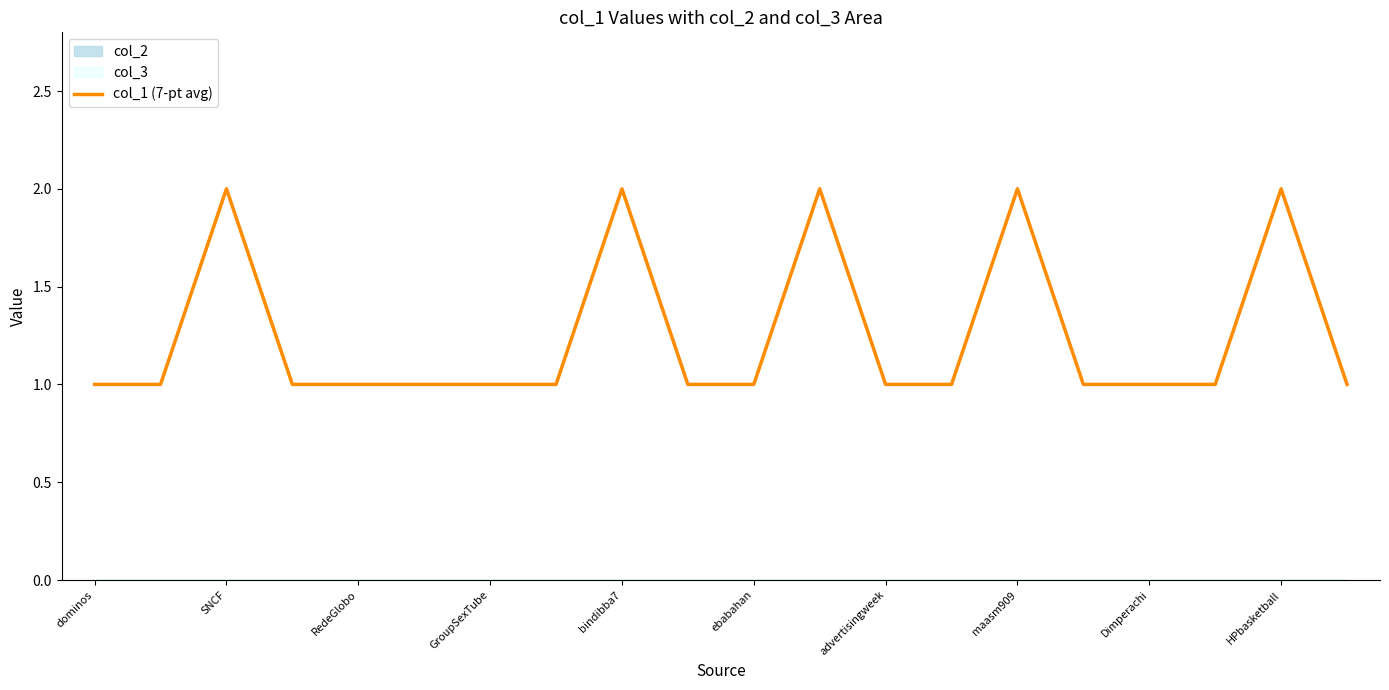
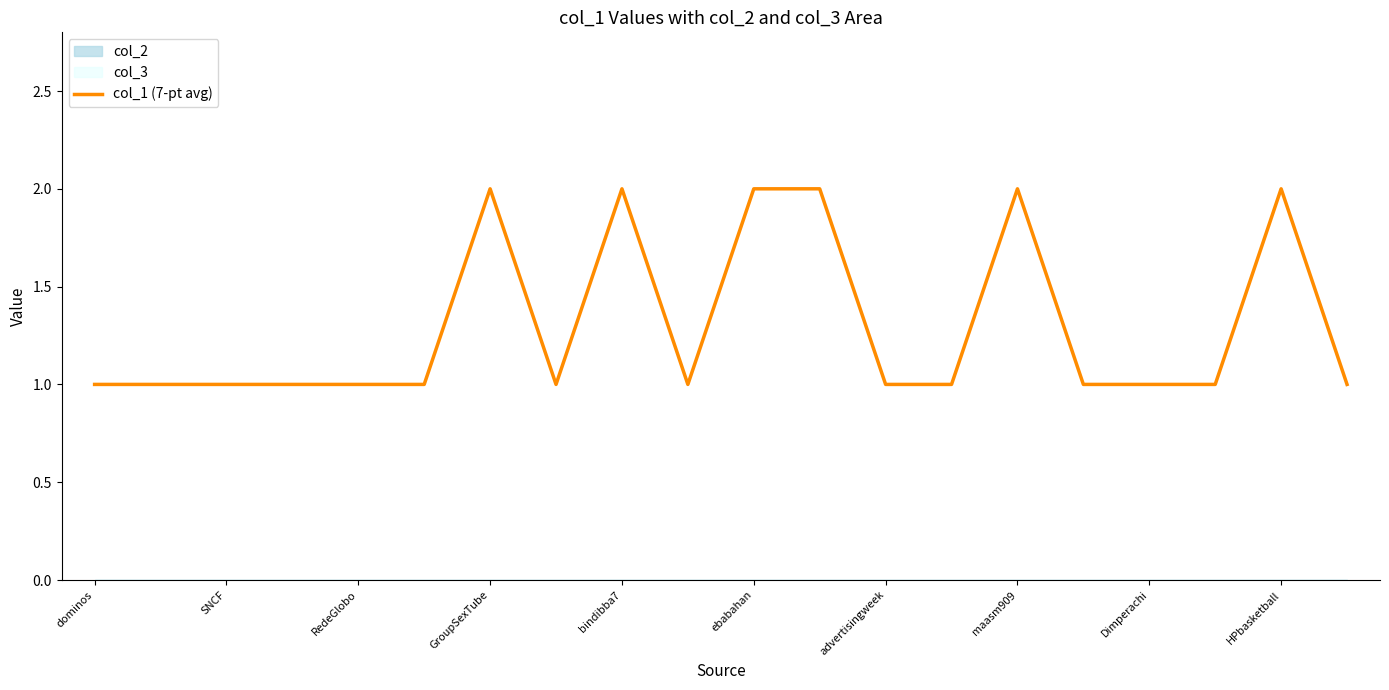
  {
    "col_1 (7-pt avg)": {
      "dominos": 1,
-     "SNCF": 2,
+     "SNCF": 1,
      "RedeGlobo": 1,
-     "GroupSexTube": 1,
+     "GroupSexTube": 2,
      "bindibba7": 2,
-     "ebabahan": 1,
+     "ebabahan": 2,
      "advertisingweek": 1,
      "maasm909": 2,
      "Dimperachi": 1,
      "HPbasketball": 2
    }
  }
